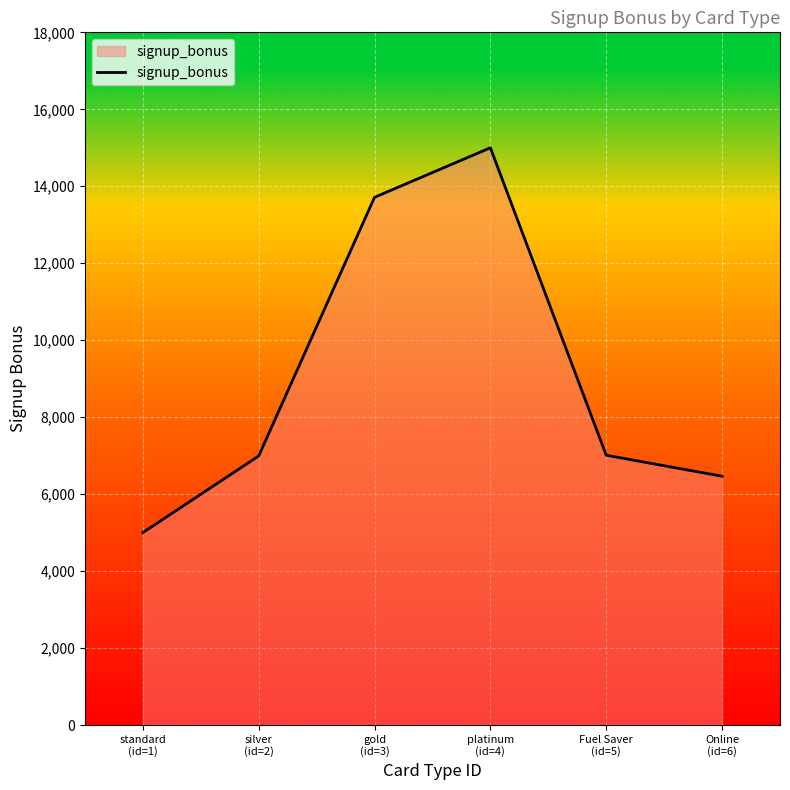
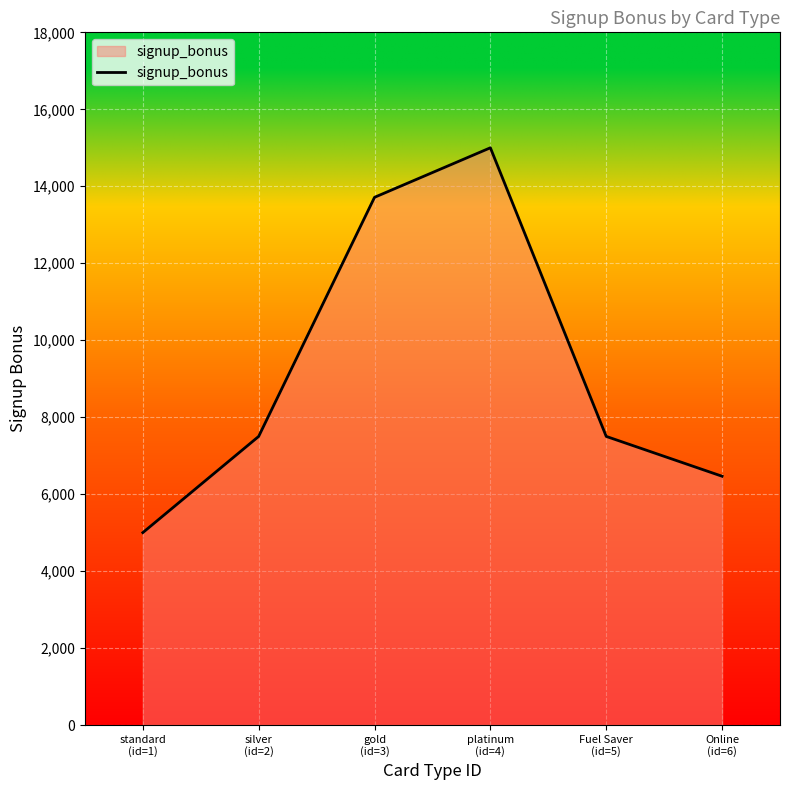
  {
    "standard (id=1)": "5,000",
-   "silver (id=2)": "7,000",
+   "silver (id=2)": "7,500",
    "gold (id=3)": "13,700",
    "platinum (id=4)": "15,000",
-   "Fuel Saver (id=5)": "7,000",
+   "Fuel Saver (id=5)": "7,500",
    "Online (id=6)": "6,500"
  }
